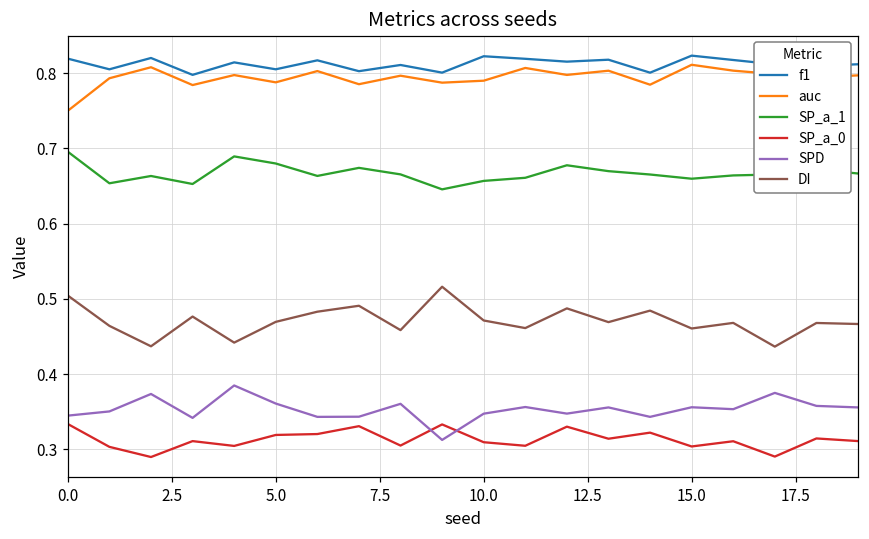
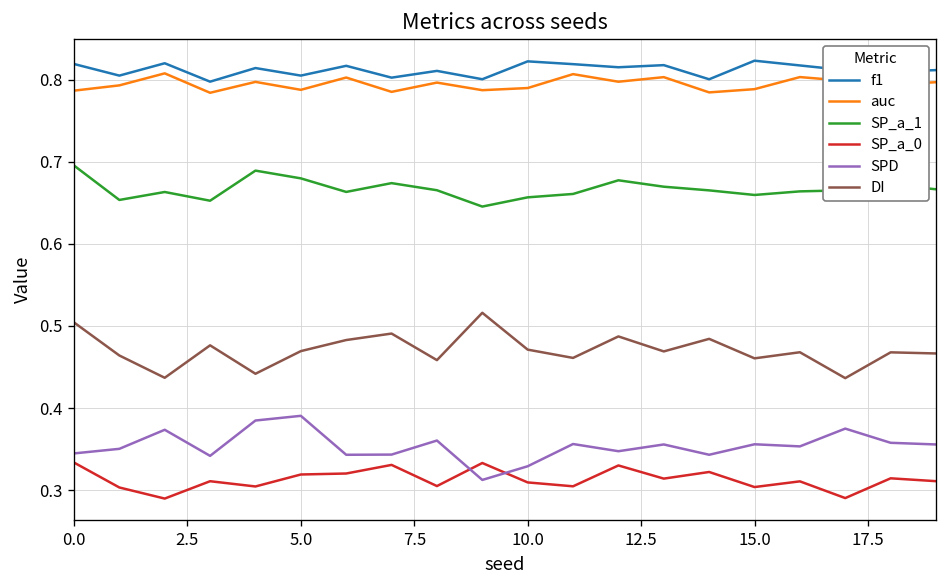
  {
    "f1": {
      "0.0": 0.82,
      "5.0": 0.80,
      "10.0": 0.82,
      "15.0": 0.82
    },
    "auc": {
-     "0.0": 0.75,
+     "0.0": 0.79,
      "5.0": 0.79,
      "10.0": 0.79,
-     "15.0": 0.81
+     "15.0": 0.79
    },
    "SP_a_1": {
      "0.0": 0.70,
      "5.0": 0.68,
      "10.0": 0.66,
      "15.0": 0.66
    },
    "SP_a_0": {
      "0.0": 0.33,
      "5.0": 0.32,
      "10.0": 0.31,
      "15.0": 0.30
    },
    "SPD": {
      "0.0": 0.34,
-     "5.0": 0.36,
-     "10.0": 0.35,
+     "5.0": 0.39,
+     "10.0": 0.33,
      "15.0": 0.36
    },
    "DI": {
      "0.0": 0.50,
      "5.0": 0.47,
      "10.0": 0.47,
      "15.0": 0.46
    }
  }
